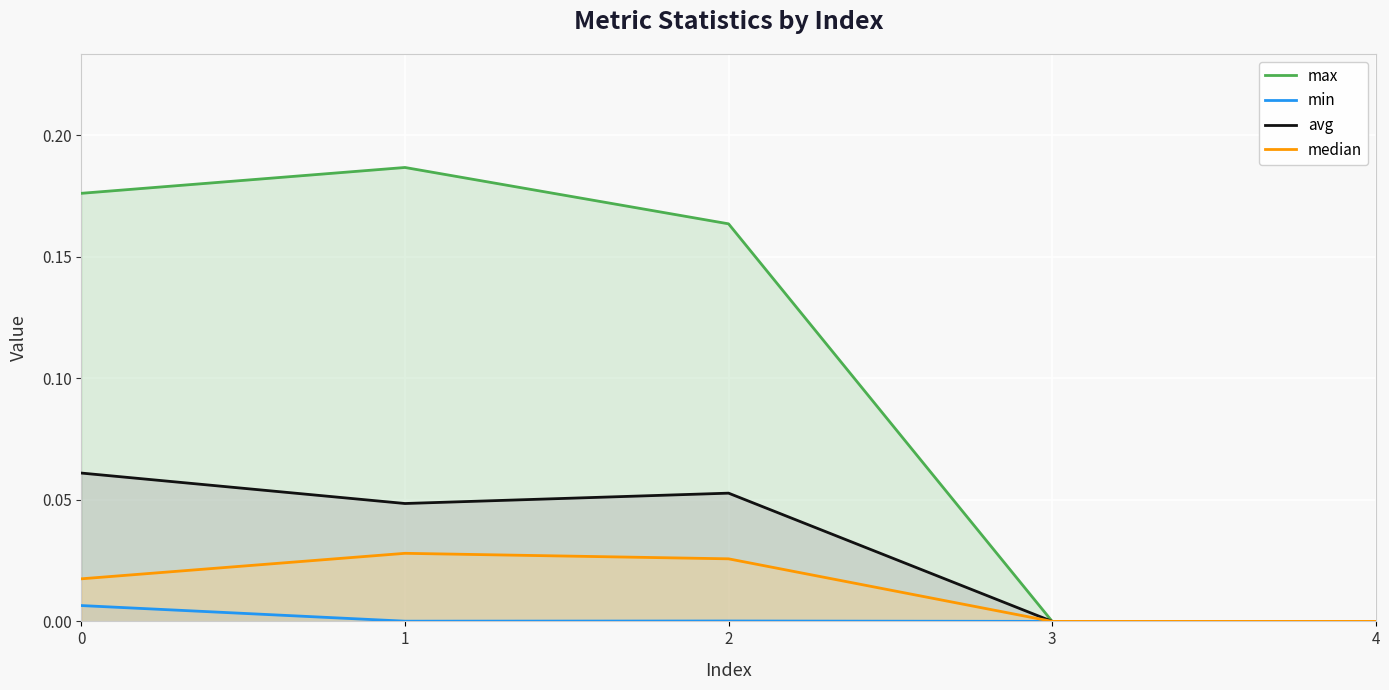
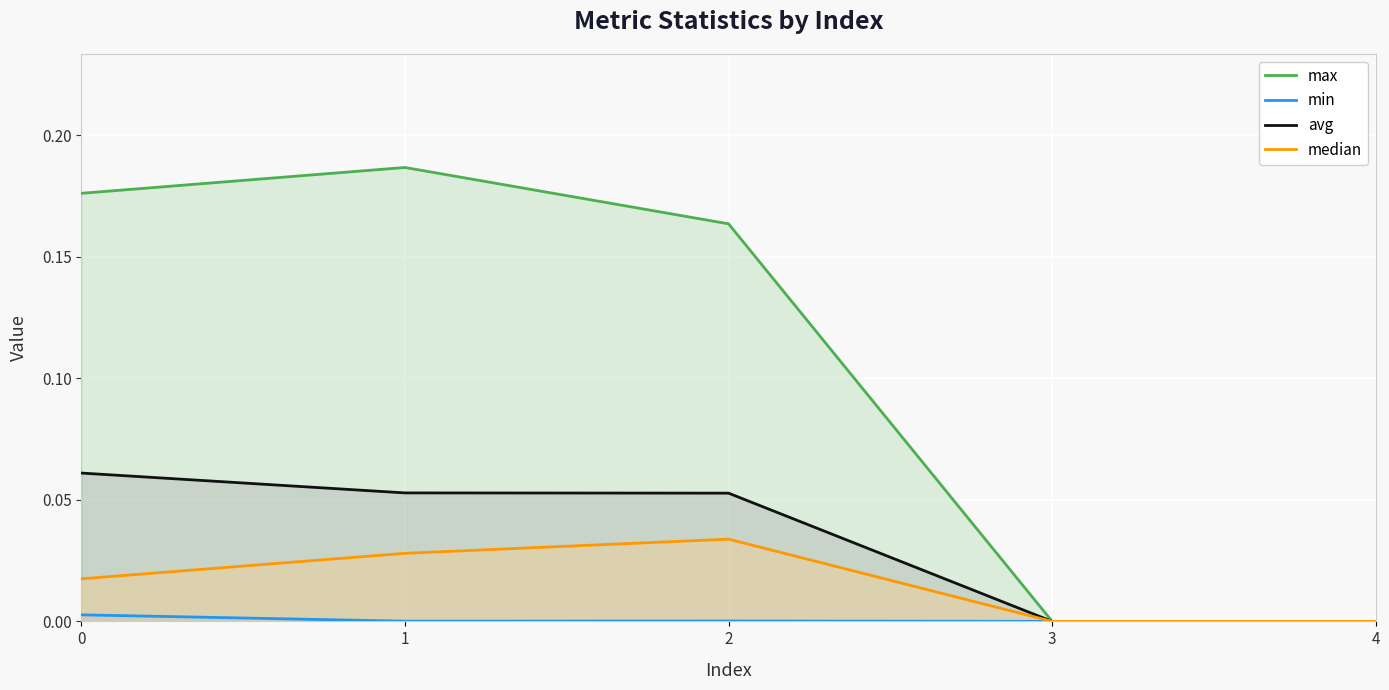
  {
    "max": {
      "0": 0.176,
      "1": 0.187,
      "2": 0.164
    },
    "min": {
-     "0": 0.007,
+     "0": 0.003,
      "1": 0.000,
      "2": 0.000
    },
    "avg": {
      "0": 0.061,
-     "1": 0.049,
+     "1": 0.053,
      "2": 0.053
    },
    "median": {
      "0": 0.018,
      "1": 0.028,
-     "2": 0.026
+     "2": 0.034
    }
  }
